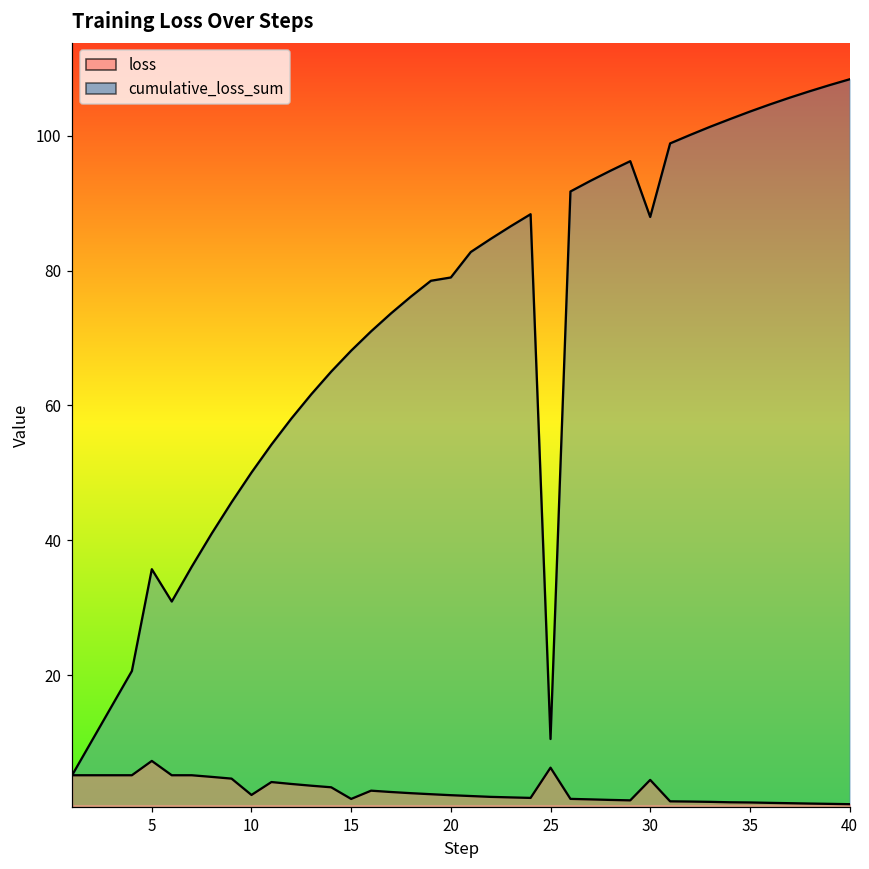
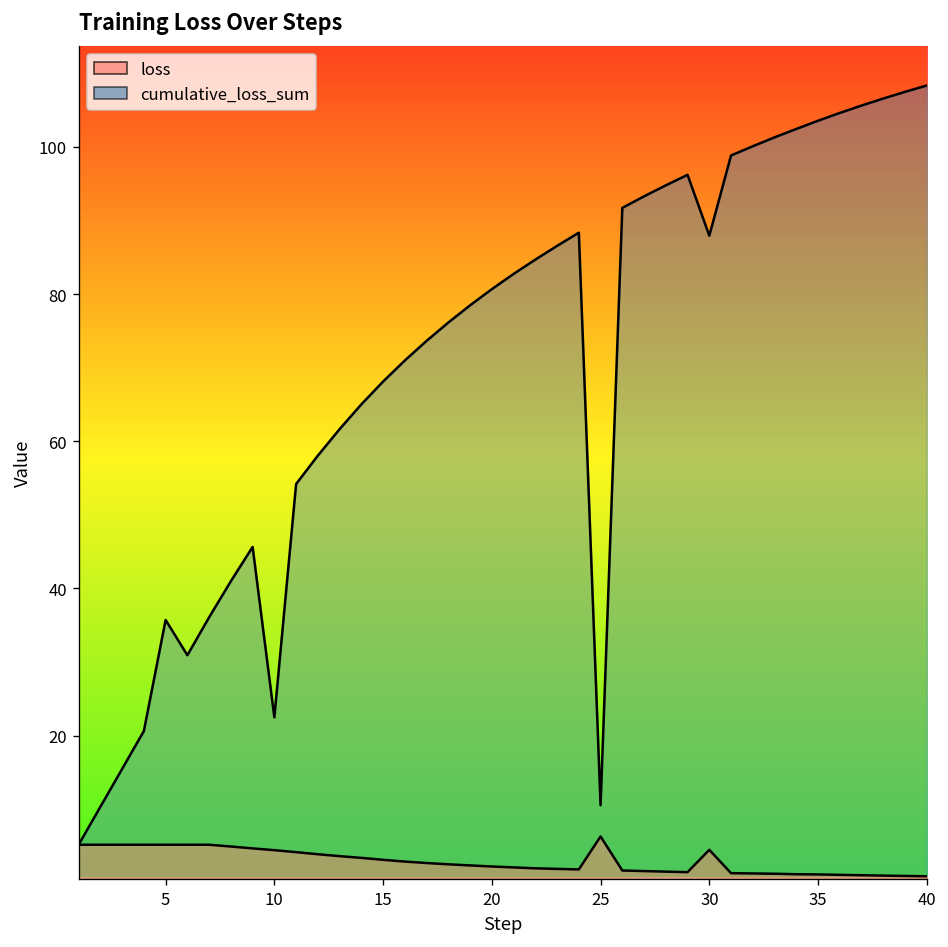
  {
    "loss": {
-     "5": 7,
-     "10": 2,
-     "15": 2,
+     "5": 5,
+     "10": 4,
+     "15": 3,
      "20": 2,
      "25": 6,
      "30": 4,
      "35": 1,
      "40": 1
    },
    "cumulative_loss_sum": {
      "5": 36,
-     "10": 50,
+     "10": 22,
      "15": 68,
-     "20": 79,
+     "20": 81,
      "25": 11,
      "30": 88,
      "35": 104,
      "40": 108
    }
  }
